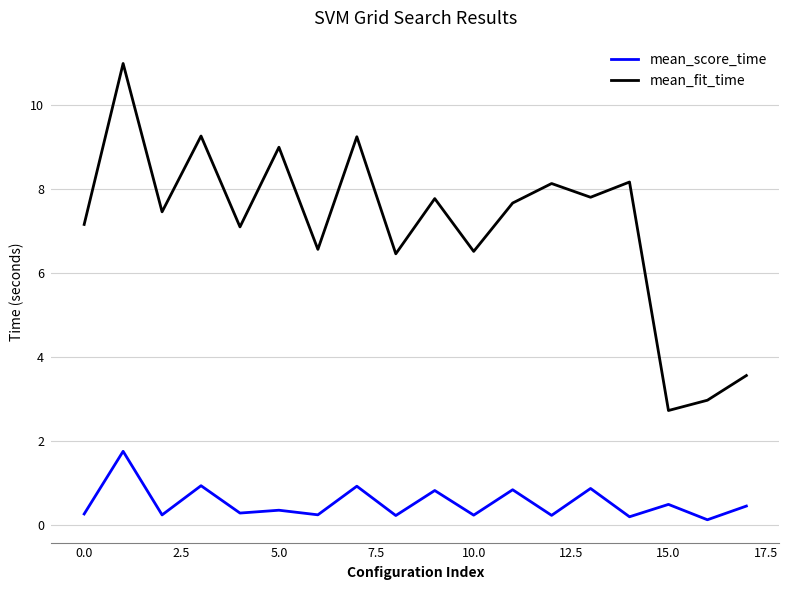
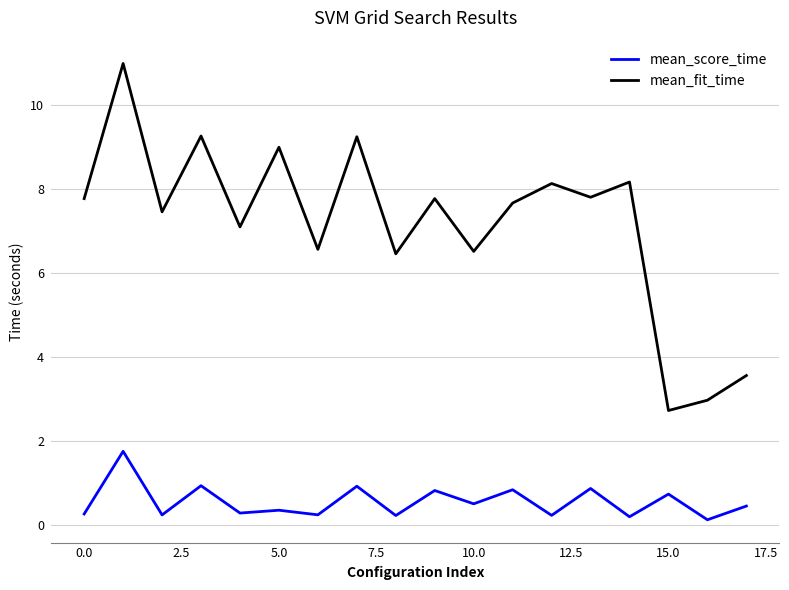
  {
    "mean_score_time": {
      "0.0": 0.3,
      "5.0": 0.4,
-     "10.0": 0.2,
-     "15.0": 0.5
+     "10.0": 0.5,
+     "15.0": 0.7
    },
    "mean_fit_time": {
-     "0.0": 7.2,
+     "0.0": 7.8,
      "5.0": 9.0,
      "10.0": 6.5,
      "15.0": 2.7
    }
  }
